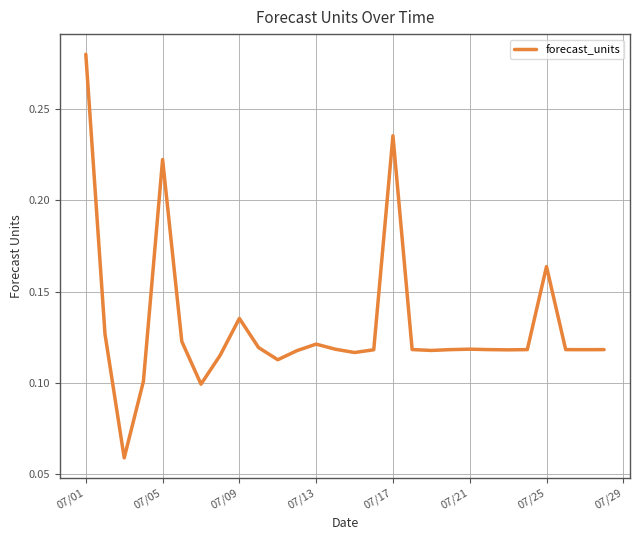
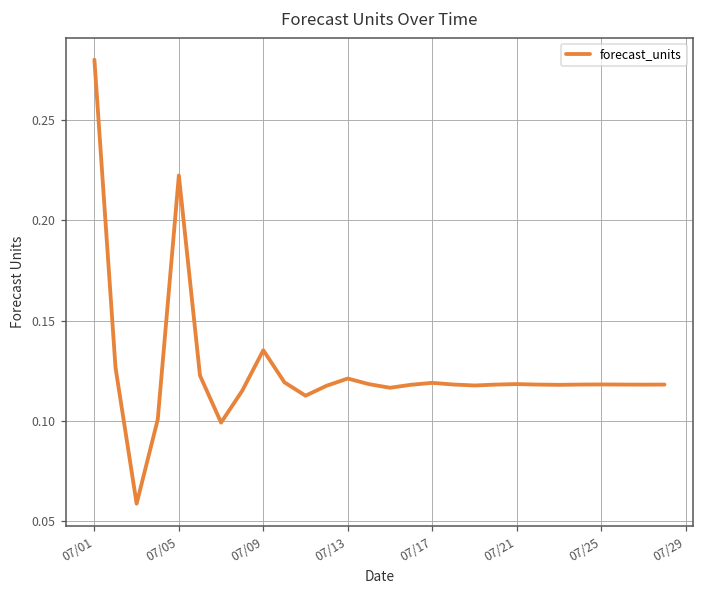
  {
    "07/01": 0.280,
    "07/05": 0.222,
    "07/09": 0.135,
    "07/13": 0.121,
-   "07/17": 0.235,
+   "07/17": 0.119,
    "07/21": 0.118,
-   "07/25": 0.164
+   "07/25": 0.118
  }
